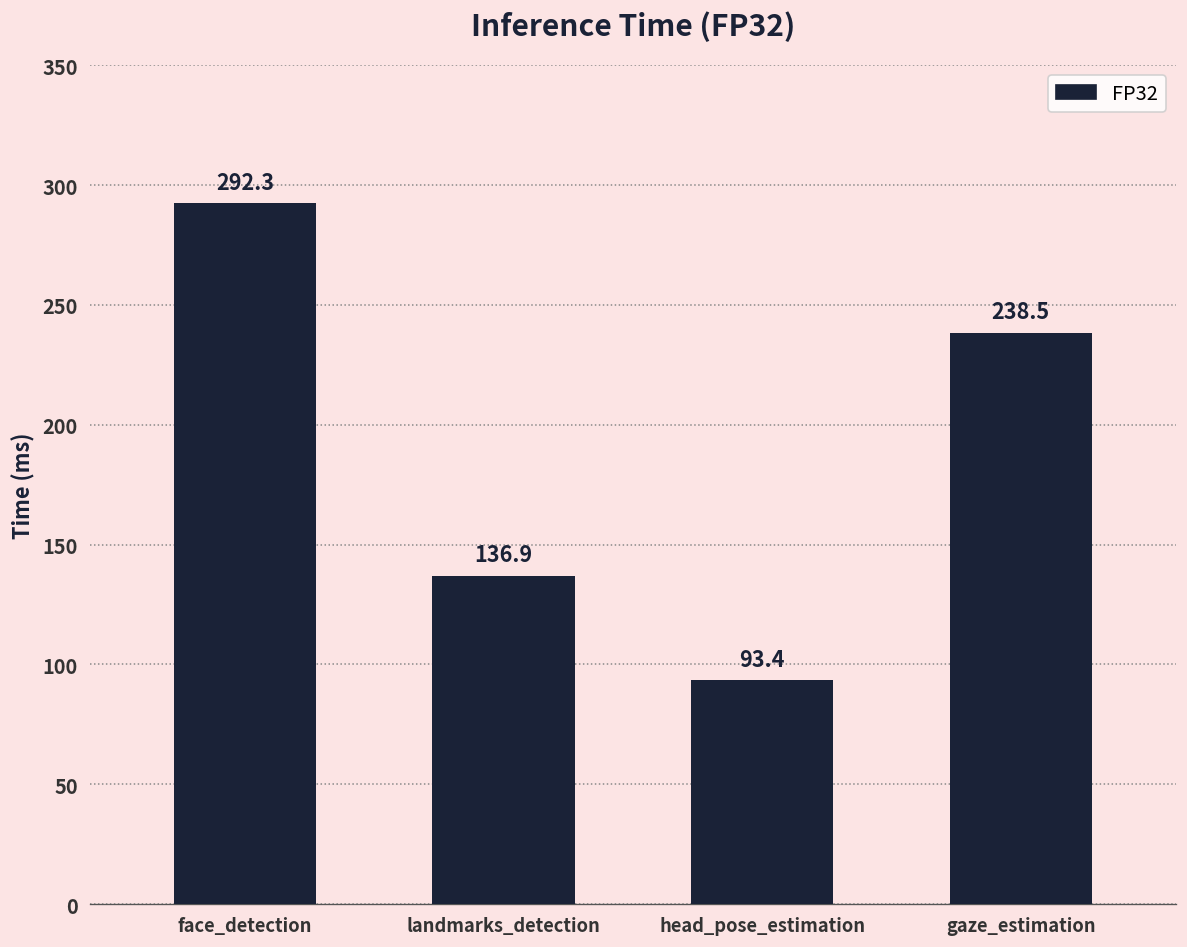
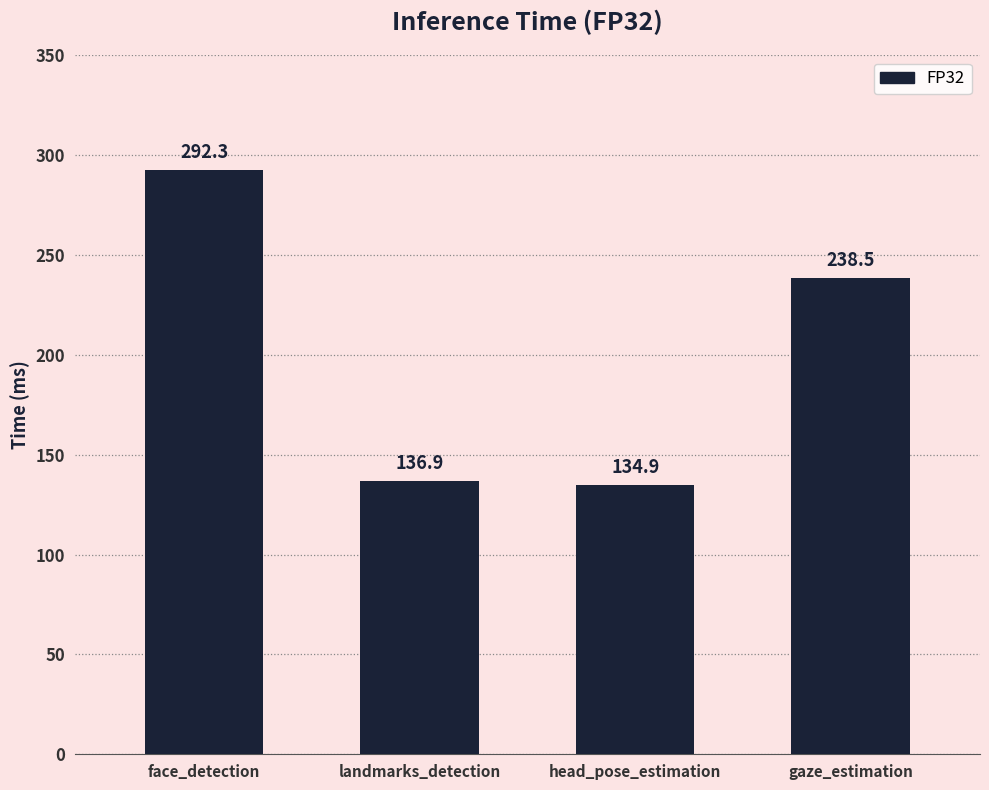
  {
    "face_detection": 292.3,
    "landmarks_detection": 136.9,
-   "head_pose_estimation": 93.4,
+   "head_pose_estimation": 134.9,
    "gaze_estimation": 238.5
  }
